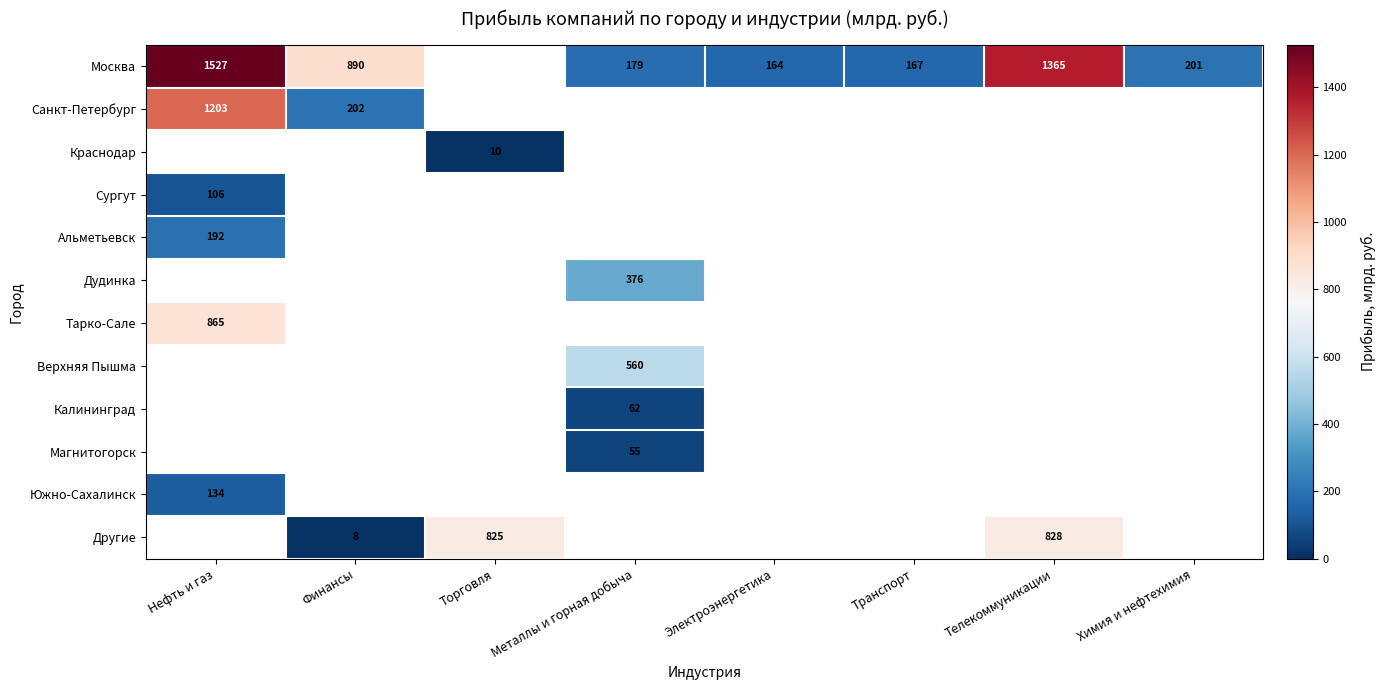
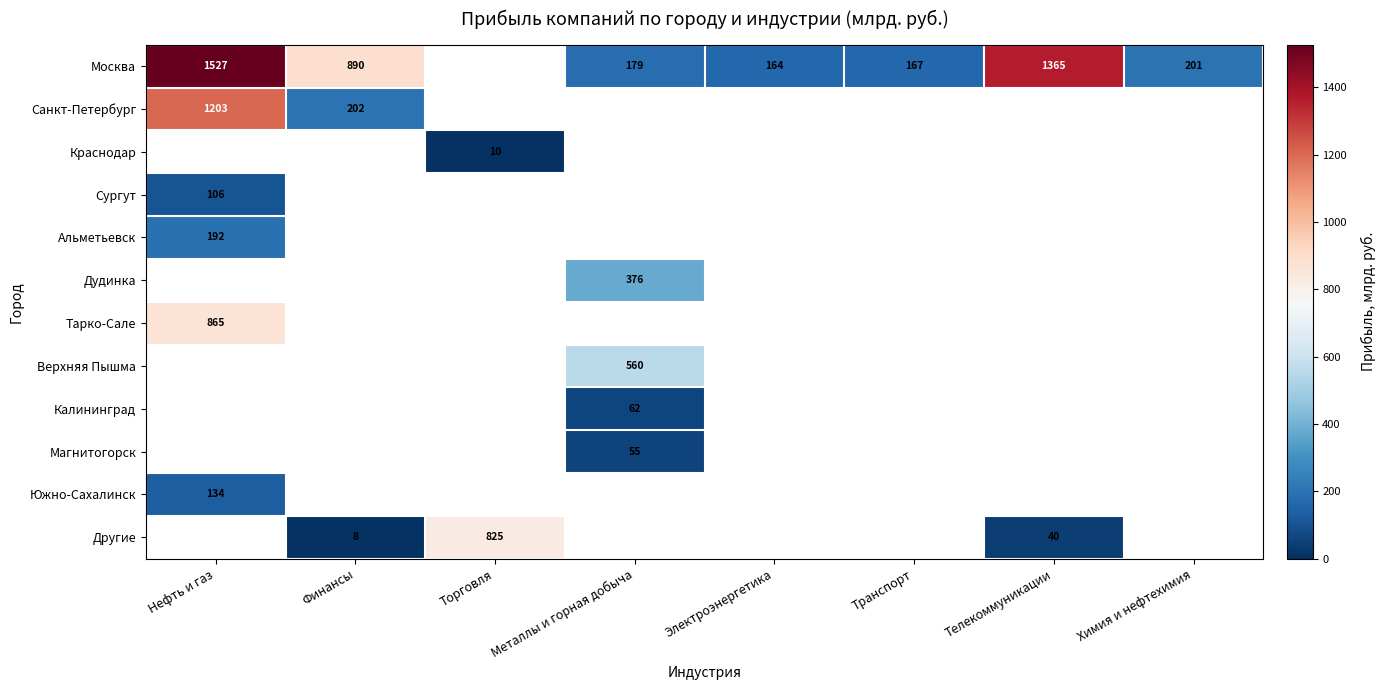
  {
    "Москва": {
      "Нефть и газ": 1527,
      "Финансы": 890,
      "Металлы и горная добыча": 179,
      "Электроэнергетика": 164,
      "Транспорт": 167,
      "Телекоммуникации": 1365,
      "Химия и нефтехимия": 201
    },
    "Санкт-Петербург": {
      "Нефть и газ": 1203,
      "Финансы": 202
    },
    "Краснодар": {
      "Торговля": 10
    },
    "Сургут": {
      "Нефть и газ": 106
    },
    "Альметьевск": {
      "Нефть и газ": 192
    },
    "Дудинка": {
      "Металлы и горная добыча": 376
    },
    "Тарко-Сале": {
      "Нефть и газ": 865
    },
    "Верхняя Пышма": {
      "Металлы и горная добыча": 560
    },
    "Калининград": {
      "Металлы и горная добыча": 62
    },
    "Магнитогорск": {
      "Металлы и горная добыча": 55
    },
    "Южно-Сахалинск": {
      "Нефть и газ": 134
    },
    "Другие": {
      "Финансы": 8,
      "Торговля": 825,
-     "Телекоммуникации": 828
+     "Телекоммуникации": 40
    }
  }
